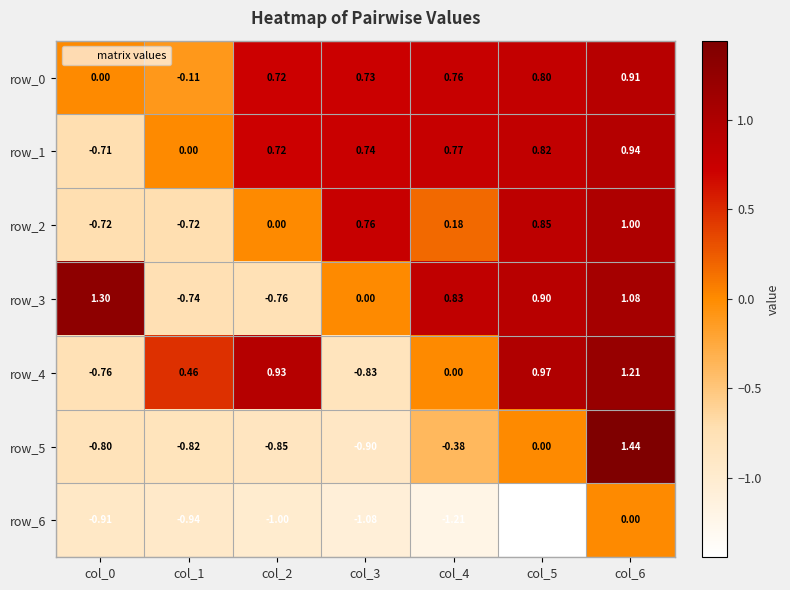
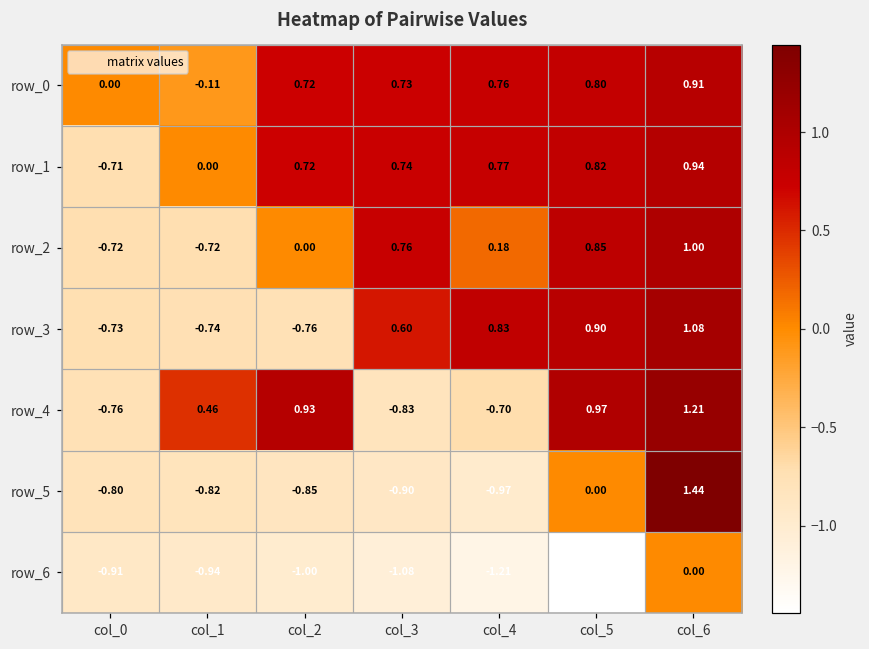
  {
    "row_0": {
      "col_0": 0.00,
      "col_1": -0.11,
      "col_2": 0.72,
      "col_3": 0.73,
      "col_4": 0.76,
      "col_5": 0.80,
      "col_6": 0.91
    },
    "row_1": {
      "col_0": -0.71,
      "col_1": 0.00,
      "col_2": 0.72,
      "col_3": 0.74,
      "col_4": 0.77,
      "col_5": 0.82,
      "col_6": 0.94
    },
    "row_2": {
      "col_0": -0.72,
      "col_1": -0.72,
      "col_2": 0.00,
      "col_3": 0.76,
      "col_4": 0.18,
      "col_5": 0.85,
      "col_6": 1.00
    },
    "row_3": {
-     "col_0": 1.30,
+     "col_0": -0.73,
      "col_1": -0.74,
      "col_2": -0.76,
-     "col_3": 0.00,
+     "col_3": 0.60,
      "col_4": 0.83,
      "col_5": 0.90,
      "col_6": 1.08
    },
    "row_4": {
      "col_0": -0.76,
      "col_1": 0.46,
      "col_2": 0.93,
      "col_3": -0.83,
-     "col_4": 0.00,
+     "col_4": -0.70,
      "col_5": 0.97,
      "col_6": 1.21
    },
    "row_5": {
      "col_0": -0.80,
      "col_1": -0.82,
      "col_2": -0.85,
      "col_3": -0.90,
-     "col_4": -0.38,
+     "col_4": -0.97,
      "col_5": 0.00,
      "col_6": 1.44
    },
    "row_6": {
      "col_0": -0.91,
      "col_1": -0.94,
      "col_2": -1.00,
      "col_6": 0.00
    }
  }
